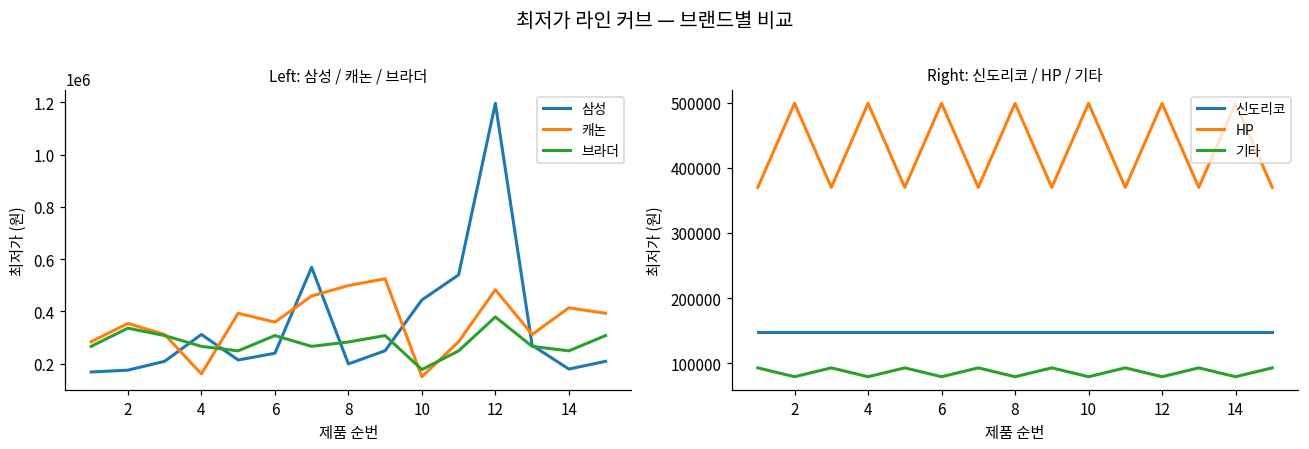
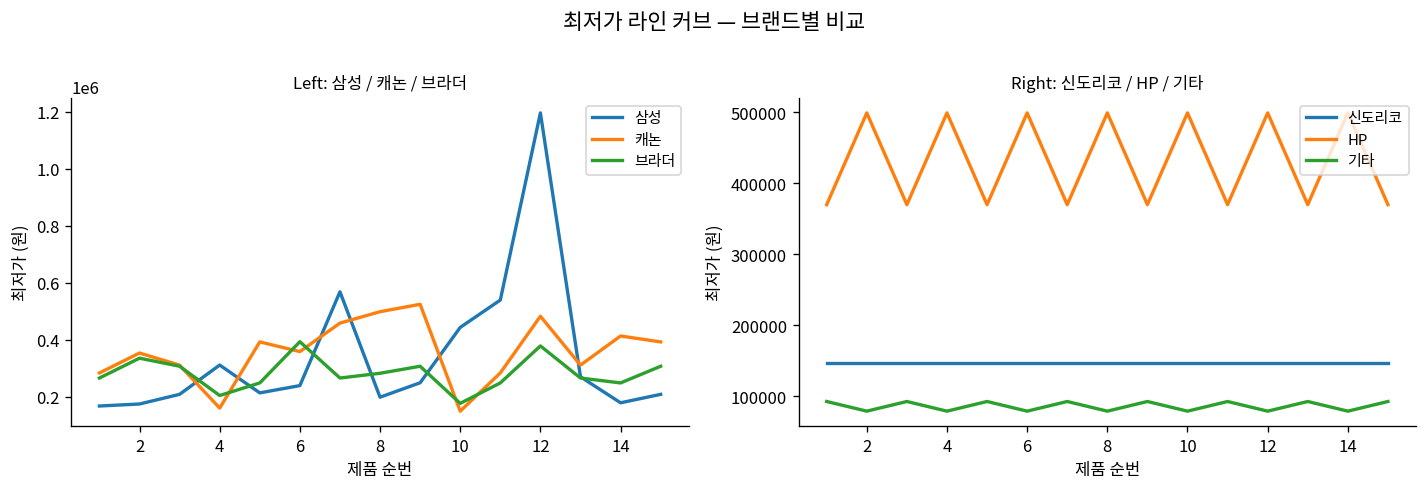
  {
    "Left: 삼성 / 캐논 / 브라더": {
      "삼성": {
        "2": 180000,
        "4": 310000,
        "6": 240000,
        "8": 200000,
        "10": 440000,
        "12": 1200000,
        "14": 180000
      },
      "캐논": {
        "2": 350000,
        "4": 160000,
        "6": 360000,
        "8": 500000,
        "10": 150000,
        "12": 480000,
        "14": 410000
      },
      "브라더": {
        "2": 340000,
-       "4": 270000,
-       "6": 310000,
+       "4": 200000,
+       "6": 390000,
        "8": 280000,
        "10": 180000,
        "12": 380000,
        "14": 250000
      }
    },
    "Right: 신도리코 / HP / 기타": {
      "신도리코": {
        "2": 150000,
        "4": 150000,
        "6": 150000,
        "8": 150000,
        "10": 150000,
        "12": 150000,
        "14": 150000
      },
      "HP": {
        "2": 500000,
        "4": 500000,
        "6": 500000,
        "8": 500000,
        "10": 500000,
        "12": 500000
      },
      "기타": {
        "2": 80000,
        "4": 80000,
        "6": 80000,
        "8": 80000,
        "10": 80000,
        "12": 80000,
        "14": 80000
      }
    }
  }
